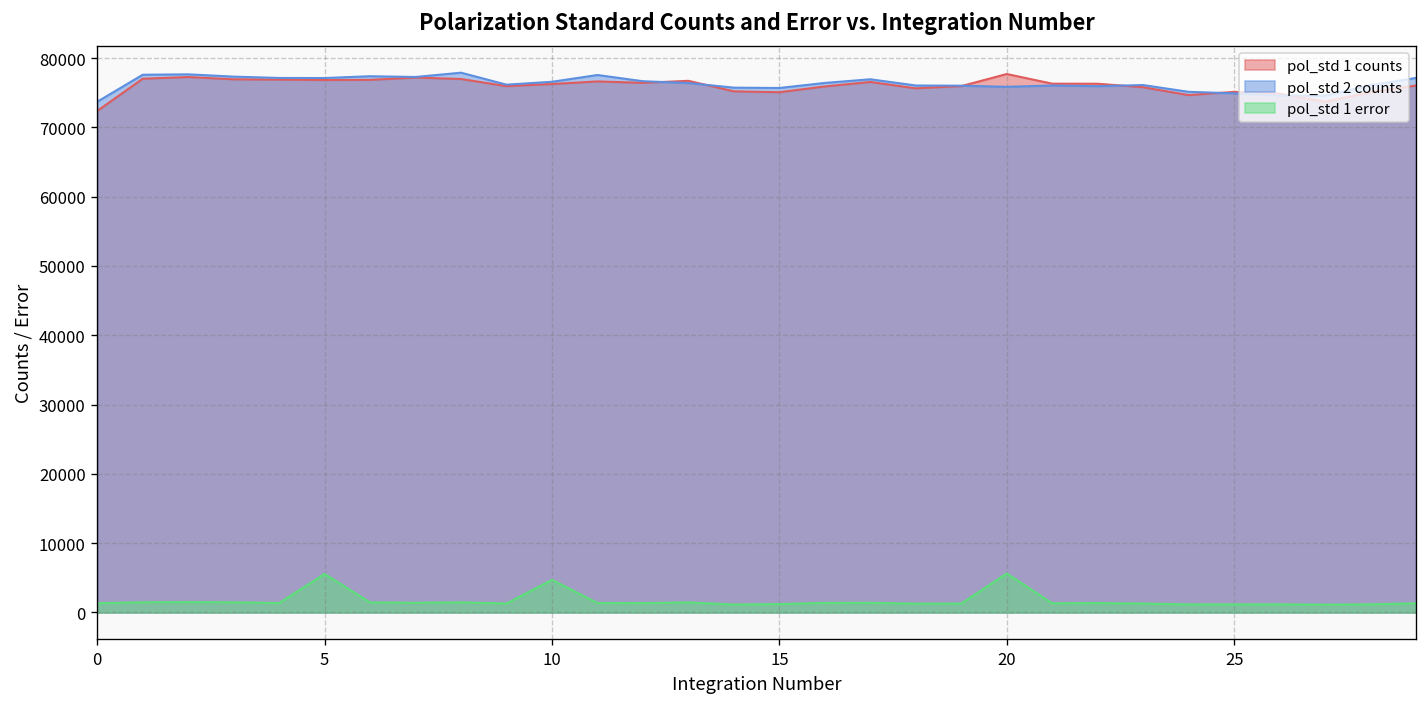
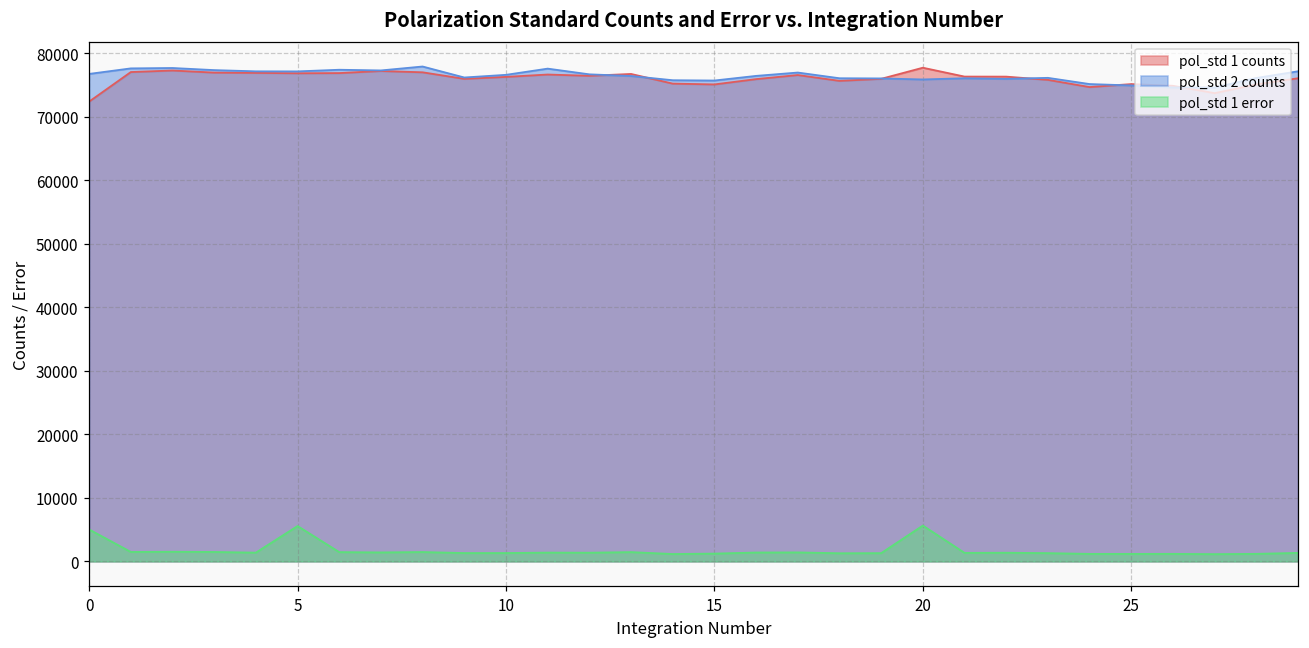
  {
    "pol_std 1 counts": {
      "0": 72000,
      "15": 75000,
      "20": 78000
    },
    "pol_std 2 counts": {
-     "0": 74000,
+     "0": 77000,
      "15": 76000,
      "20": 76000
    },
    "pol_std 1 error": {
-     "0": 1000,
+     "0": 5000,
      "5": 6000,
-     "10": 5000,
+     "10": 1000,
      "15": 1000,
      "20": 6000,
      "25": 1000
    }
  }
